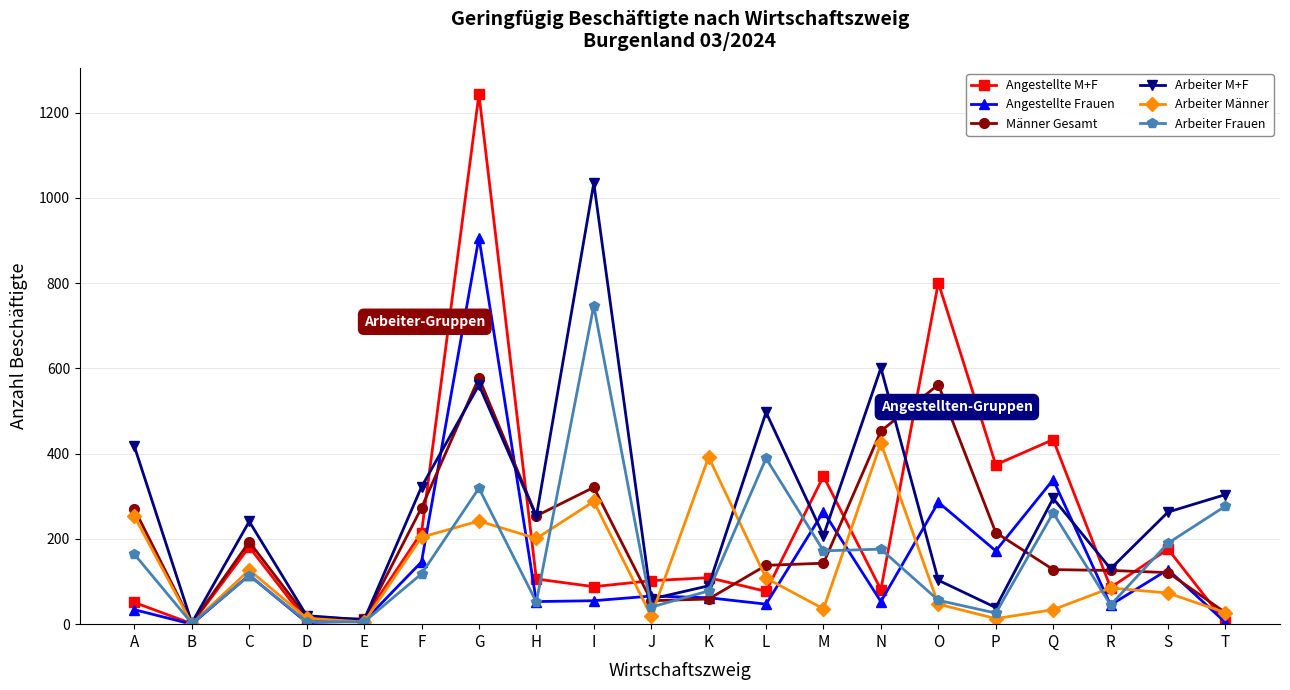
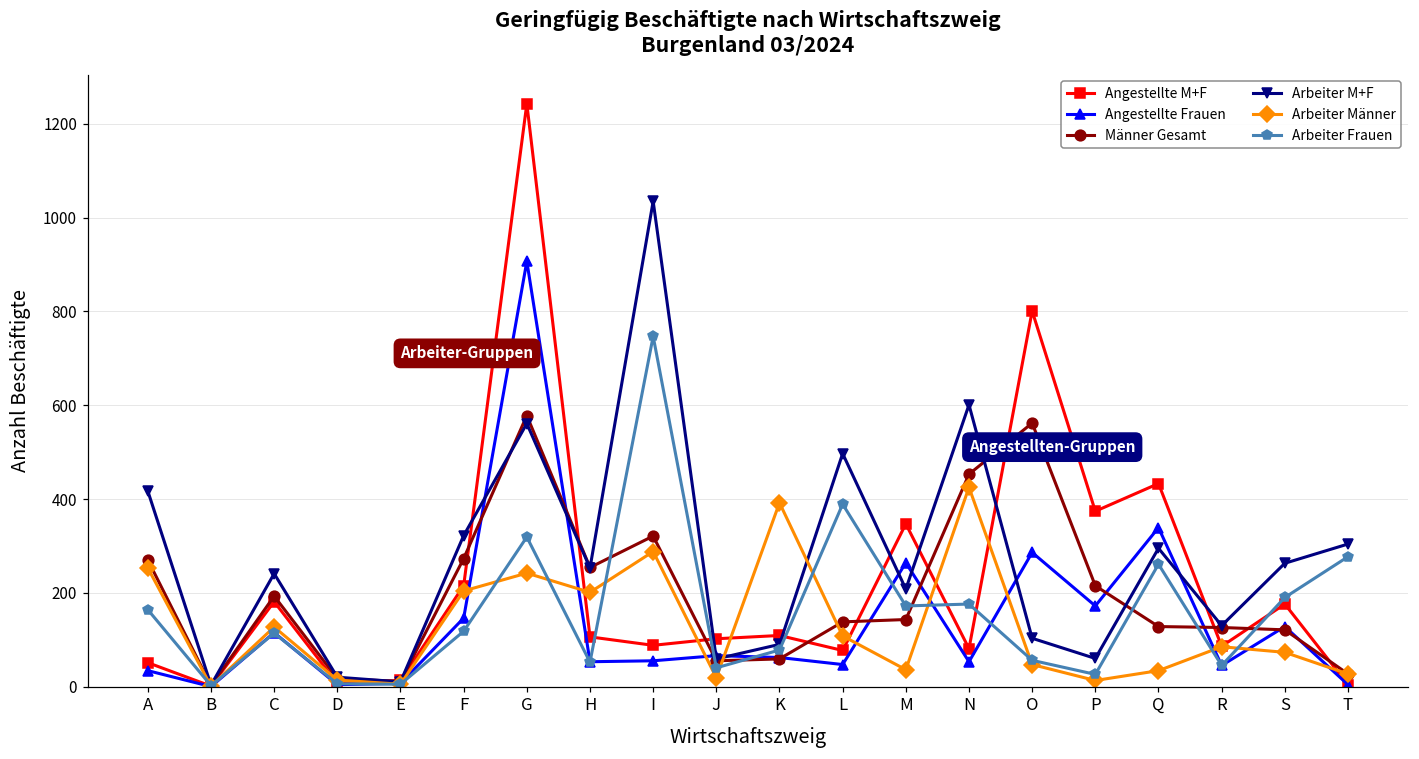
  {
    "Angestellte M+F": {
      "A": 50,
      "C": 180,
      "F": 220,
      "G": 1240,
      "H": 110,
      "I": 90,
      "J": 100,
      "K": 110,
      "L": 80,
      "M": 350,
      "N": 80,
      "O": 800,
      "P": 370,
      "Q": 430,
      "S": 180
    },
    "Angestellte Frauen": {
      "A": 30,
      "F": 150,
      "G": 910,
      "I": 60,
      "J": 70,
      "L": 50,
      "M": 260,
      "N": 50,
      "O": 290,
      "P": 170,
      "Q": 340,
      "S": 130
    },
    "Männer Gesamt": {
      "A": 270,
      "C": 190,
      "F": 270,
      "G": 580,
      "I": 320,
      "L": 140,
      "M": 140,
      "N": 450,
      "O": 560,
      "P": 220,
      "Q": 130,
      "S": 120
    },
    "Arbeiter M+F": {
      "A": 420,
      "C": 240,
      "F": 320,
      "G": 560,
      "I": 1040,
      "K": 90,
      "L": 500,
      "M": 210,
      "N": 600,
      "O": 100,
-     "P": 40,
+     "P": 60,
      "Q": 300,
      "S": 260,
      "T": 300
    },
    "Arbeiter Männer": {
      "A": 250,
      "C": 130,
      "F": 200,
      "G": 240,
      "H": 200,
      "I": 290,
      "J": 20,
      "K": 390,
      "L": 110,
      "M": 40,
      "N": 430,
      "O": 50,
      "P": 10,
      "Q": 30,
      "S": 70
    },
    "Arbeiter Frauen": {
      "A": 160,
      "F": 120,
      "G": 320,
      "I": 750,
      "J": 40,
      "K": 80,
      "L": 390,
      "M": 170,
      "N": 180,
      "O": 60,
      "P": 30,
      "Q": 260,
      "S": 190,
      "T": 280
    }
  }
